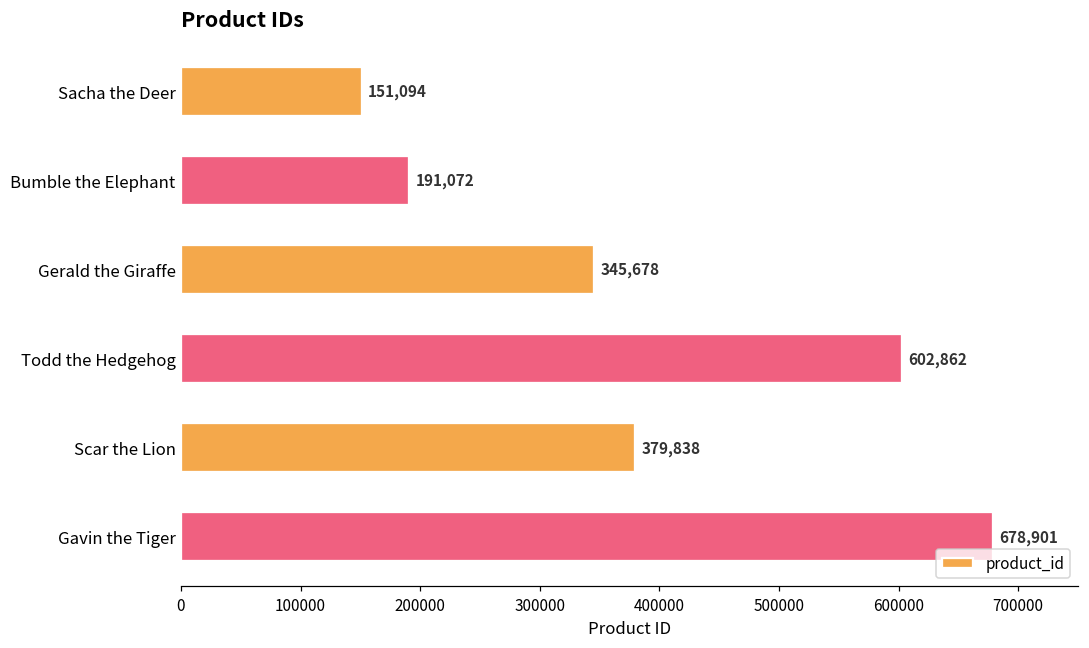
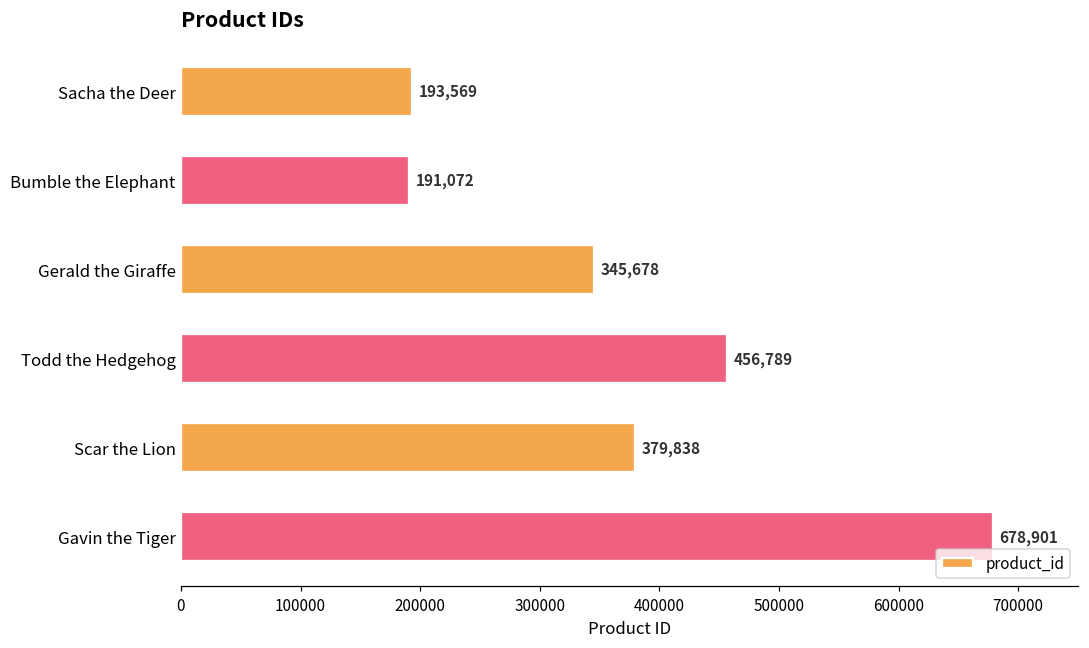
  {
-   "Sacha the Deer": "151,094",
+   "Sacha the Deer": "193,569",
    "Bumble the Elephant": "191,072",
    "Gerald the Giraffe": "345,678",
-   "Todd the Hedgehog": "602,862",
+   "Todd the Hedgehog": "456,789",
    "Scar the Lion": "379,838",
    "Gavin the Tiger": "678,901"
  }
